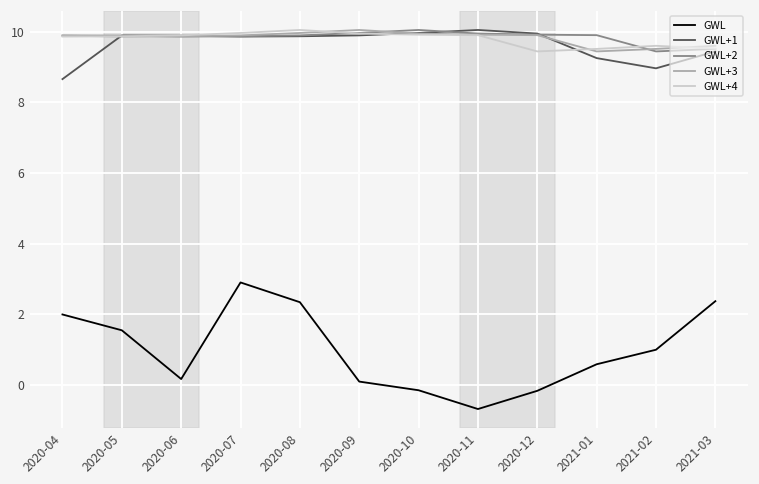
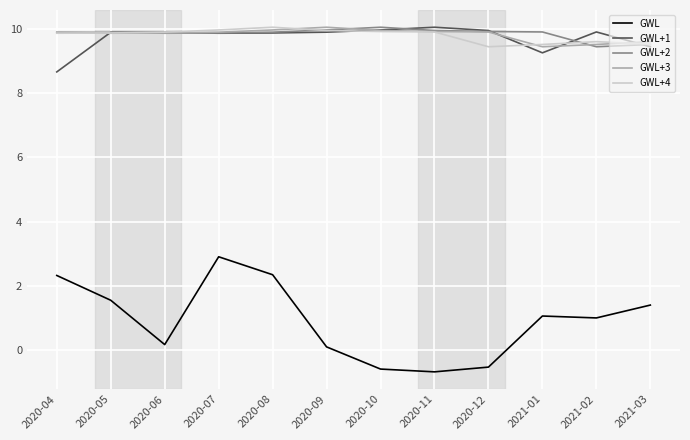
  {
    "GWL": {
-     "2020-04": 2.0,
+     "2020-04": 2.3,
      "2020-05": 1.5,
      "2020-06": 0.2,
      "2020-07": 2.9,
      "2020-08": 2.3,
      "2020-09": 0.1,
-     "2020-10": -0.1,
+     "2020-10": -0.6,
      "2020-11": -0.7,
-     "2020-12": -0.2,
-     "2021-01": 0.6,
+     "2020-12": -0.5,
+     "2021-01": 1.1,
      "2021-02": 1.0,
-     "2021-03": 2.4
+     "2021-03": 1.4
    },
    "GWL+1": {
      "2020-04": 8.7,
      "2020-11": 10.0,
      "2021-01": 9.2,
-     "2021-02": 9.0
+     "2021-02": 9.9
    }
  }
